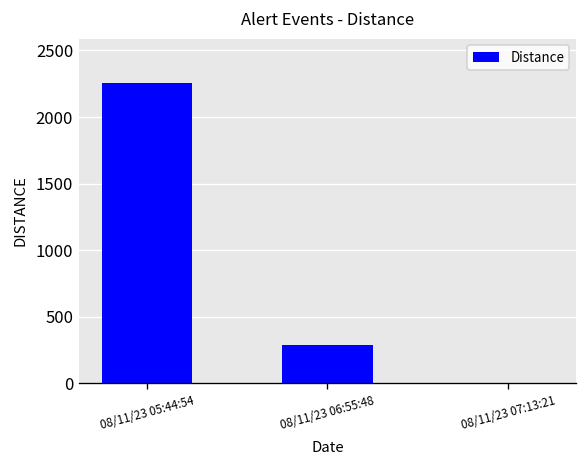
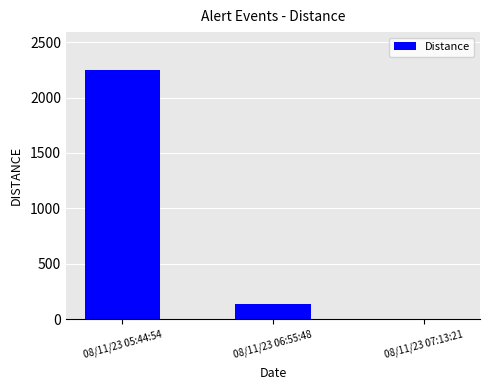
  {
    "08/11/23 05:44:54": 2250,
-   "08/11/23 06:55:48": 290,
+   "08/11/23 06:55:48": 140,
    "08/11/23 07:13:21": 0
  }
